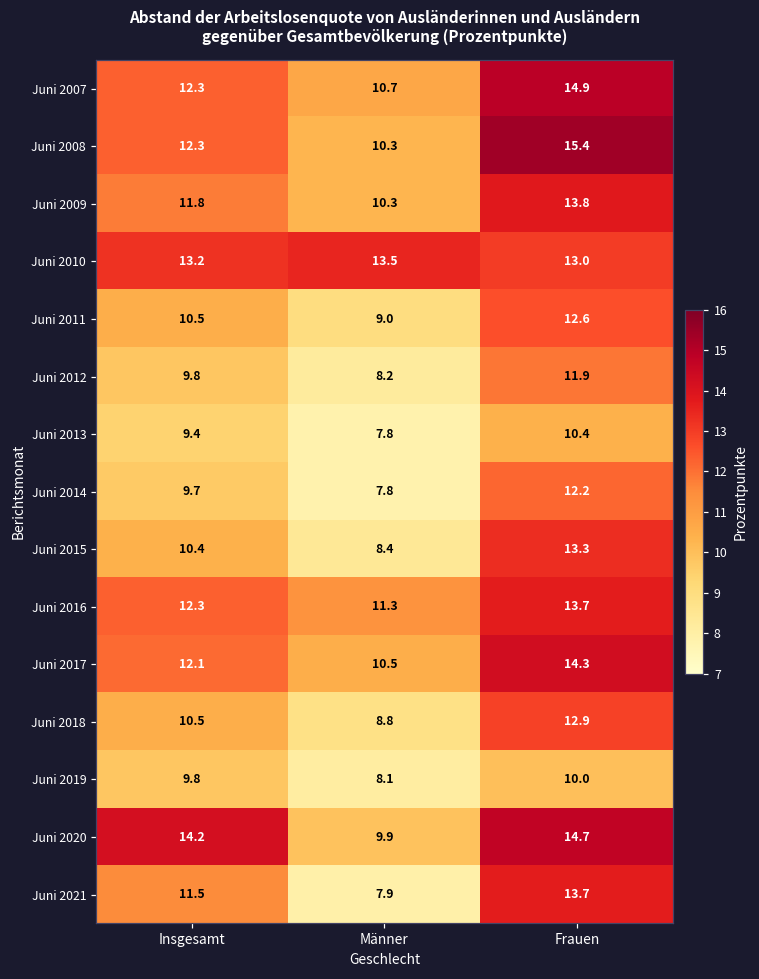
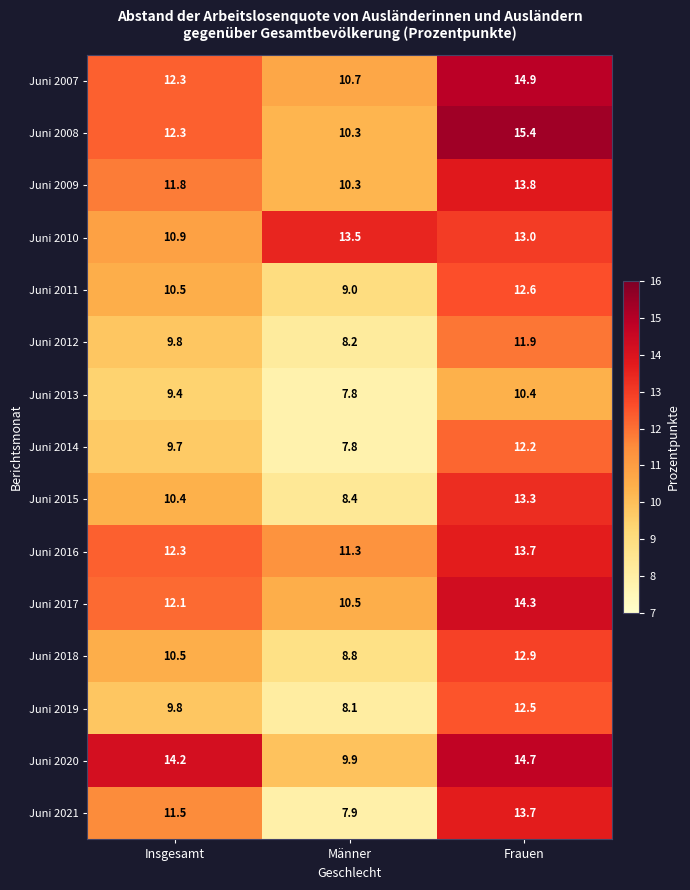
  {
    "Juni 2007": {
      "Insgesamt": 12.3,
      "Männer": 10.7,
      "Frauen": 14.9
    },
    "Juni 2008": {
      "Insgesamt": 12.3,
      "Männer": 10.3,
      "Frauen": 15.4
    },
    "Juni 2009": {
      "Insgesamt": 11.8,
      "Männer": 10.3,
      "Frauen": 13.8
    },
    "Juni 2010": {
-     "Insgesamt": 13.2,
+     "Insgesamt": 10.9,
      "Männer": 13.5,
      "Frauen": 13.0
    },
    "Juni 2011": {
      "Insgesamt": 10.5,
      "Männer": 9.0,
      "Frauen": 12.6
    },
    "Juni 2012": {
      "Insgesamt": 9.8,
      "Männer": 8.2,
      "Frauen": 11.9
    },
    "Juni 2013": {
      "Insgesamt": 9.4,
      "Männer": 7.8,
      "Frauen": 10.4
    },
    "Juni 2014": {
      "Insgesamt": 9.7,
      "Männer": 7.8,
      "Frauen": 12.2
    },
    "Juni 2015": {
      "Insgesamt": 10.4,
      "Männer": 8.4,
      "Frauen": 13.3
    },
    "Juni 2016": {
      "Insgesamt": 12.3,
      "Männer": 11.3,
      "Frauen": 13.7
    },
    "Juni 2017": {
      "Insgesamt": 12.1,
      "Männer": 10.5,
      "Frauen": 14.3
    },
    "Juni 2018": {
      "Insgesamt": 10.5,
      "Männer": 8.8,
      "Frauen": 12.9
    },
    "Juni 2019": {
      "Insgesamt": 9.8,
      "Männer": 8.1,
-     "Frauen": 10.0
+     "Frauen": 12.5
    },
    "Juni 2020": {
      "Insgesamt": 14.2,
      "Männer": 9.9,
      "Frauen": 14.7
    },
    "Juni 2021": {
      "Insgesamt": 11.5,
      "Männer": 7.9,
      "Frauen": 13.7
    }
  }
